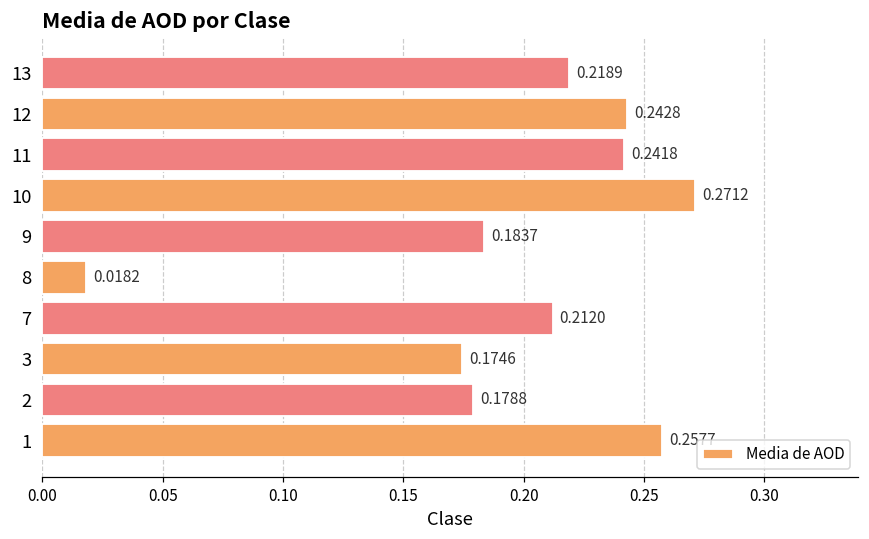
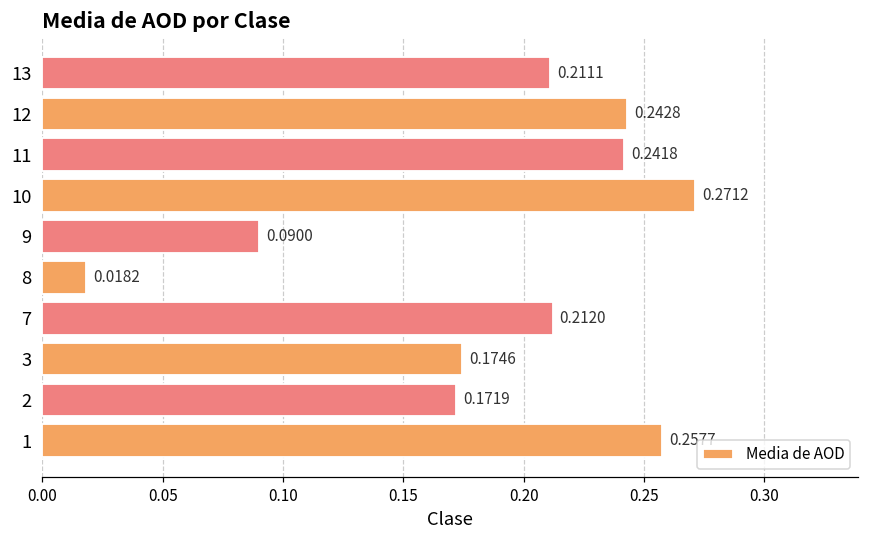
  {
-   "13": 0.2189,
+   "13": 0.2111,
    "12": 0.2428,
    "11": 0.2418,
    "10": 0.2712,
-   "9": 0.1837,
+   "9": 0.0900,
    "8": 0.0182,
    "7": 0.2120,
    "3": 0.1746,
-   "2": 0.1788
+   "2": 0.1719
  }
